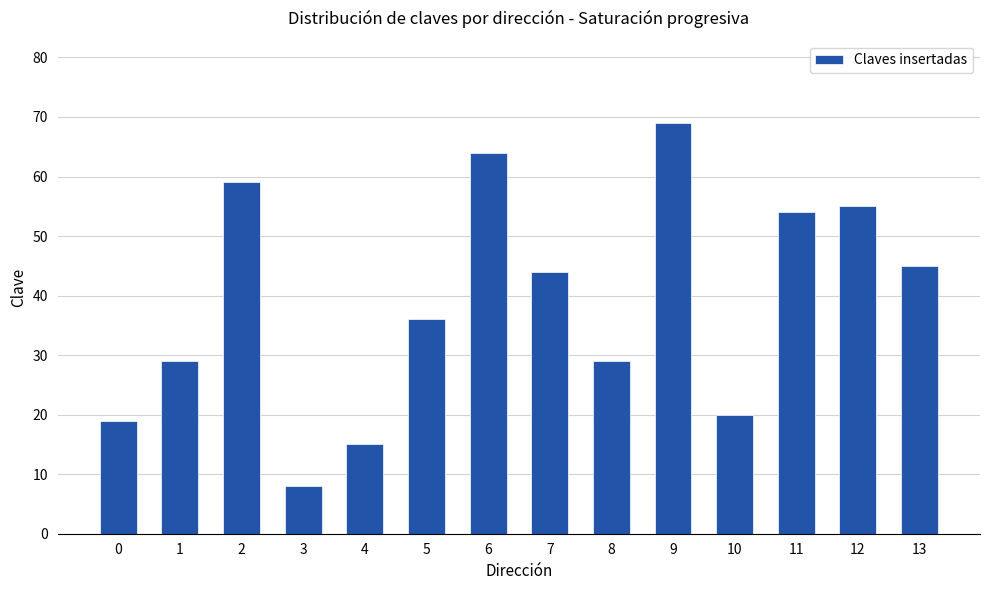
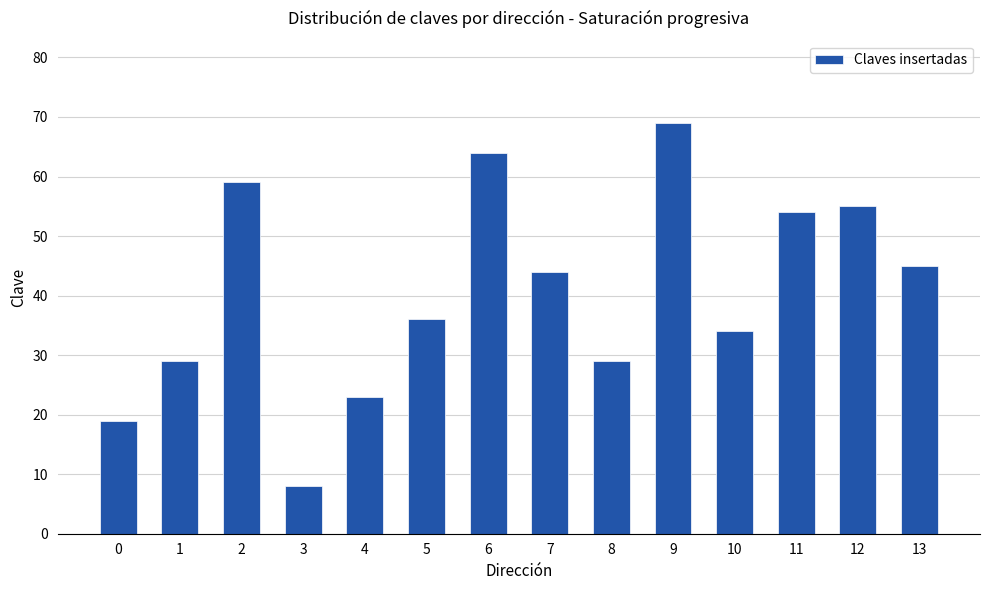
  {
    "0": 19,
    "1": 29,
    "2": 59,
    "3": 8,
-   "4": 15,
+   "4": 23,
    "5": 36,
    "6": 64,
    "7": 44,
    "8": 29,
    "9": 69,
-   "10": 20,
+   "10": 34,
    "11": 54,
    "12": 55,
    "13": 45
  }
